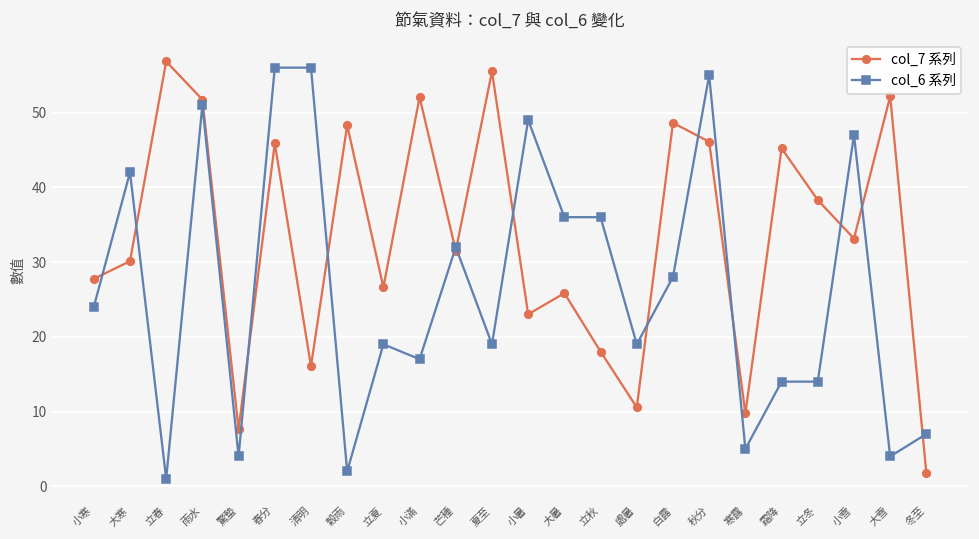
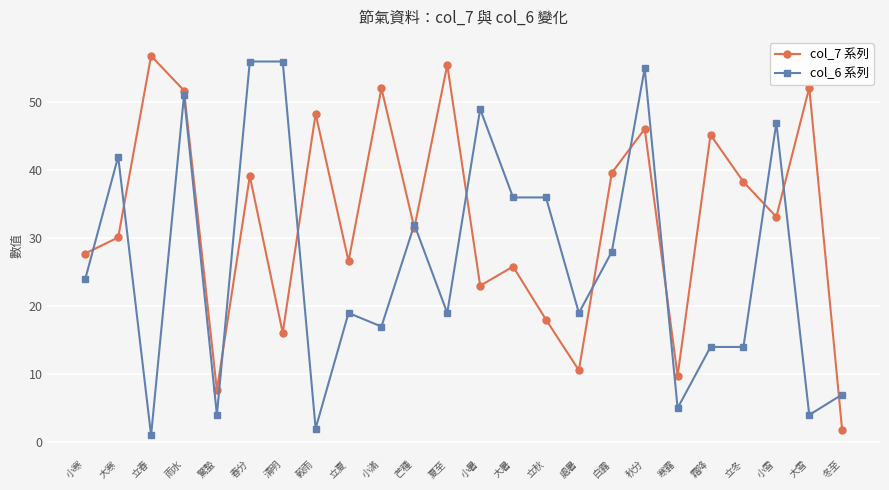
  {
    "col_7 系列": {
      "小寒": 28,
      "大寒": 30,
      "立春": 57,
      "雨水": 52,
      "驚蟄": 8,
-     "春分": 46,
+     "春分": 39,
      "清明": 16,
      "榖雨": 48,
      "立夏": 27,
      "小滿": 52,
      "芒種": 32,
      "夏至": 56,
      "小暑": 23,
      "大暑": 26,
      "立秋": 18,
      "處暑": 11,
-     "白露": 49,
+     "白露": 40,
      "秋分": 46,
      "寒露": 10,
      "霜降": 45,
      "立冬": 38,
      "小雪": 33,
      "大雪": 52,
      "冬至": 2
    },
    "col_6 系列": {
      "小寒": 24,
      "大寒": 42,
      "立春": 1,
      "雨水": 51,
      "驚蟄": 4,
      "春分": 56,
      "清明": 56,
      "榖雨": 2,
      "立夏": 19,
      "小滿": 17,
      "芒種": 32,
      "夏至": 19,
      "小暑": 49,
      "大暑": 36,
      "立秋": 36,
      "處暑": 19,
      "白露": 28,
      "秋分": 55,
      "寒露": 5,
      "霜降": 14,
      "立冬": 14,
      "小雪": 47,
      "大雪": 4,
      "冬至": 7
    }
  }
